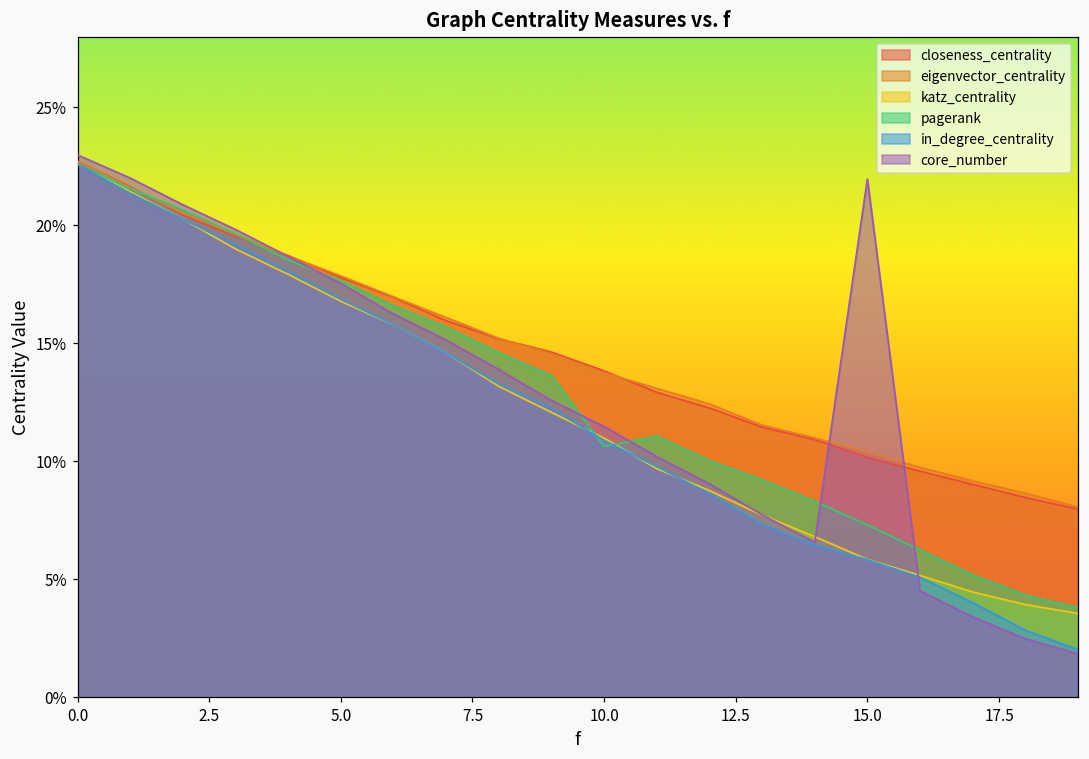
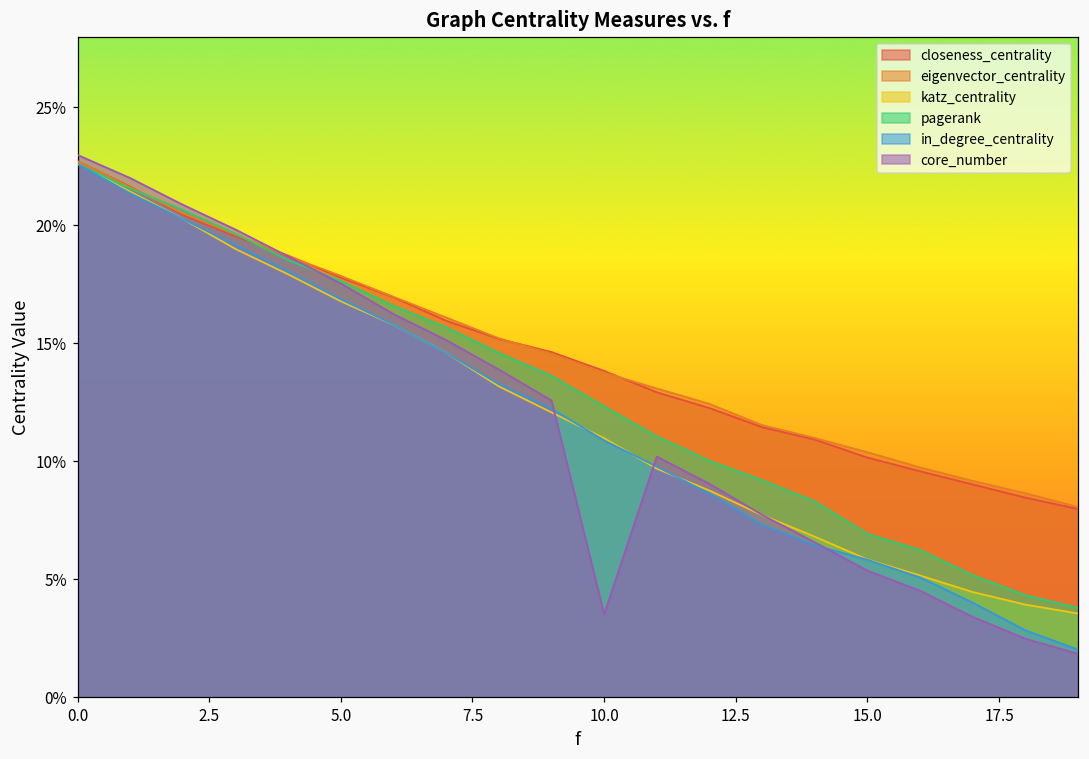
  {
    "pagerank": {
-     "10.0": "10.6%",
-     "15.0": "7.3%"
+     "10.0": "12.3%",
+     "15.0": "6.9%"
    },
    "core_number": {
      "0.0": "23.0%",
-     "10.0": "11.5%",
-     "15.0": "22.0%"
+     "10.0": "3.5%",
+     "15.0": "5.4%"
    }
  }
